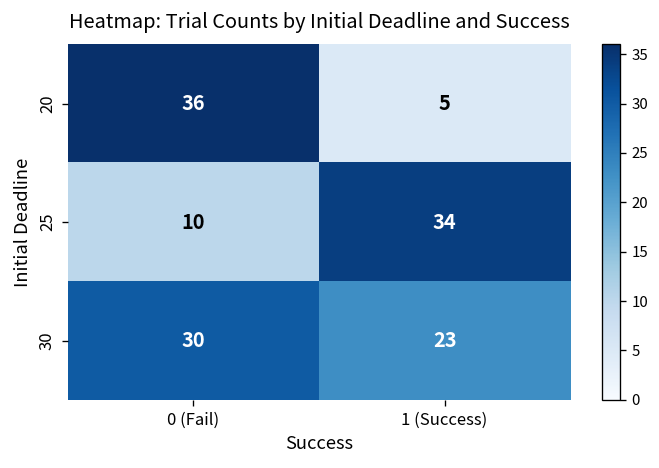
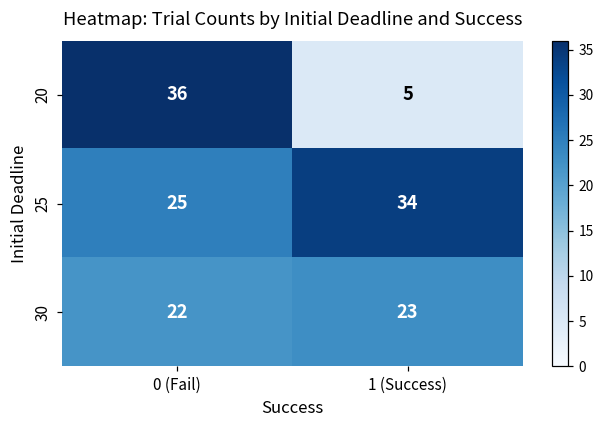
  {
    "20": {
      "0 (Fail)": 36,
      "1 (Success)": 5
    },
    "25": {
-     "0 (Fail)": 10,
+     "0 (Fail)": 25,
      "1 (Success)": 34
    },
    "30": {
-     "0 (Fail)": 30,
+     "0 (Fail)": 22,
      "1 (Success)": 23
    }
  }
